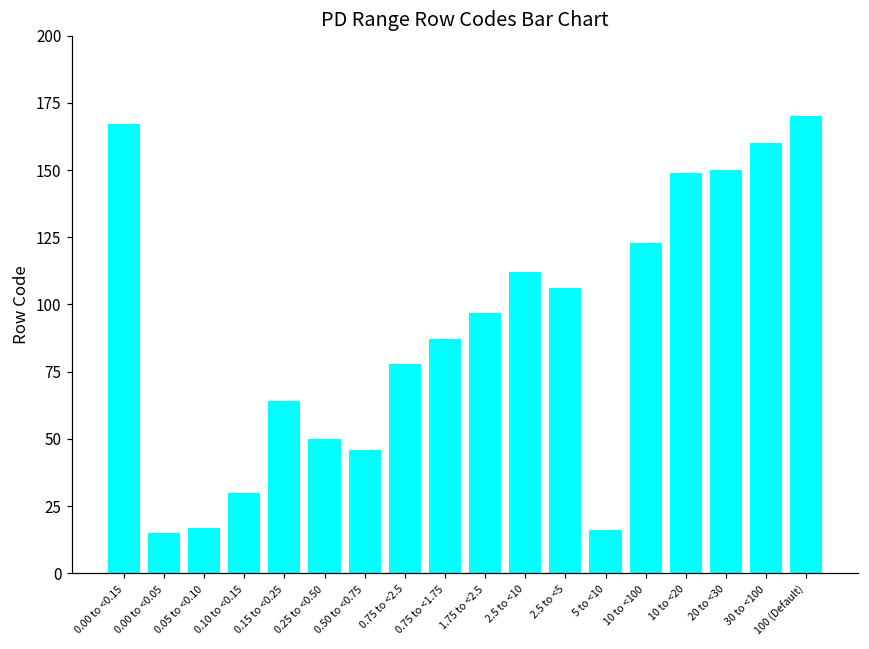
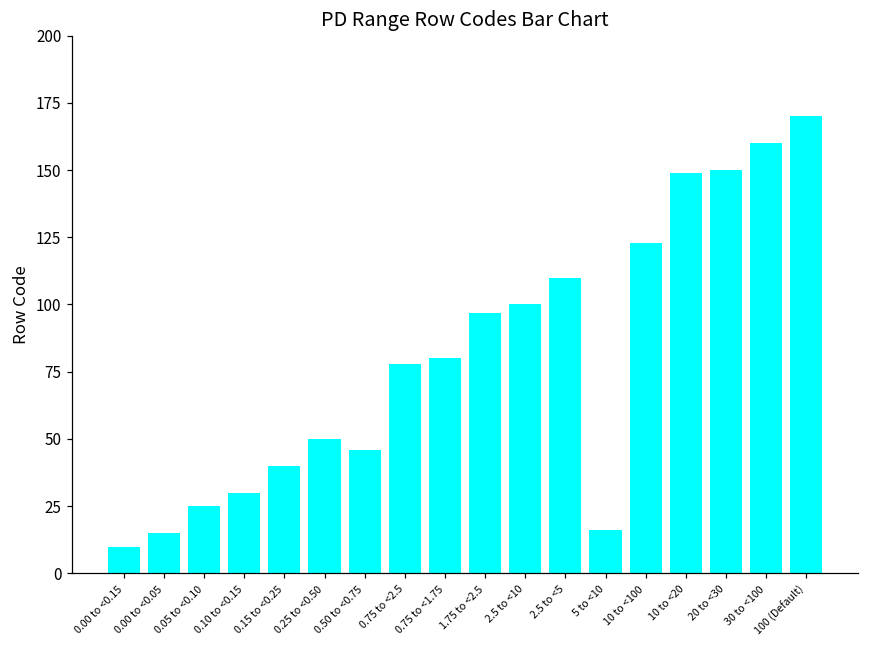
  {
-   "0.00 to <0.15": 167,
+   "0.00 to <0.15": 10,
    "0.00 to <0.05": 15,
-   "0.05 to <0.10": 17,
+   "0.05 to <0.10": 25,
    "0.10 to <0.15": 30,
-   "0.15 to <0.25": 64,
+   "0.15 to <0.25": 40,
    "0.25 to <0.50": 50,
    "0.50 to <0.75": 46,
    "0.75 to <2.5": 78,
-   "0.75 to <1.75": 87,
+   "0.75 to <1.75": 80,
    "1.75 to <2.5": 97,
-   "2.5 to <10": 112,
-   "2.5 to <5": 106,
+   "2.5 to <10": 100,
+   "2.5 to <5": 110,
    "5 to <10": 16,
    "10 to <100": 123,
    "10 to <20": 149,
    "20 to <30": 150,
    "30 to <100": 160,
    "100 (Default)": 170
  }
